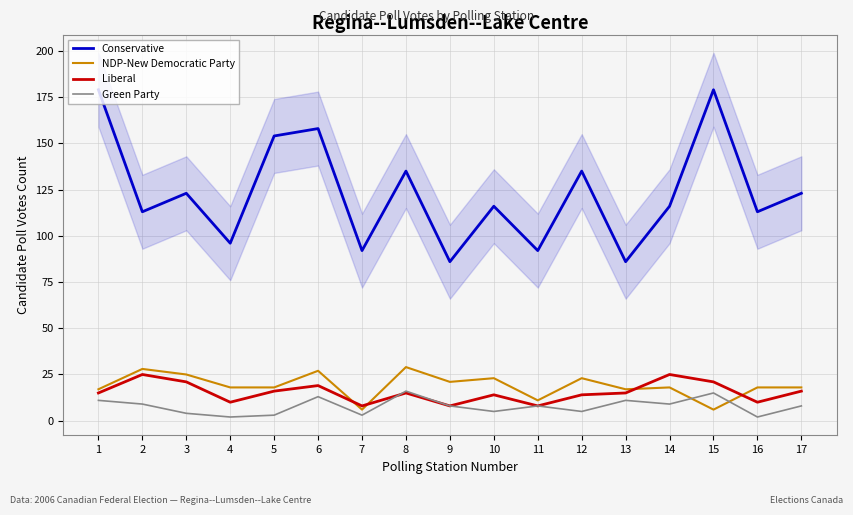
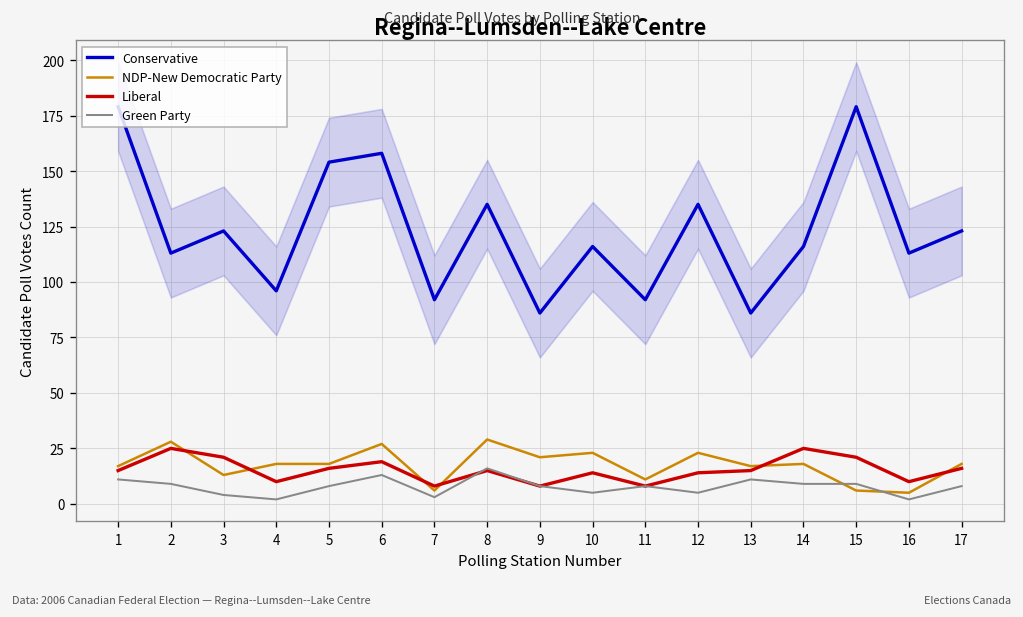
  {
    "NDP-New Democratic Party": {
      "1": 17,
      "2": 28,
-     "3": 25,
+     "3": 13,
      "4": 18,
      "5": 18,
      "6": 27,
      "7": 6,
      "8": 29,
      "9": 21,
      "10": 23,
      "11": 11,
      "12": 23,
      "13": 17,
      "14": 18,
      "15": 6,
-     "16": 18,
+     "16": 5,
      "17": 18
    },
    "Liberal": {
      "1": 15,
      "2": 25,
      "3": 21,
      "4": 10,
      "5": 16,
      "6": 19,
      "7": 8,
      "10": 14,
      "12": 14,
      "13": 15,
      "14": 25,
      "15": 21,
      "16": 10,
      "17": 16
    },
    "Green Party": {
      "1": 11,
      "2": 9,
      "3": 4,
      "4": 2,
-     "5": 3,
+     "5": 8,
      "6": 13,
      "7": 3,
      "10": 5,
      "12": 5,
      "13": 11,
      "14": 9,
-     "15": 15,
+     "15": 9,
      "16": 2,
      "17": 8
    }
  }
